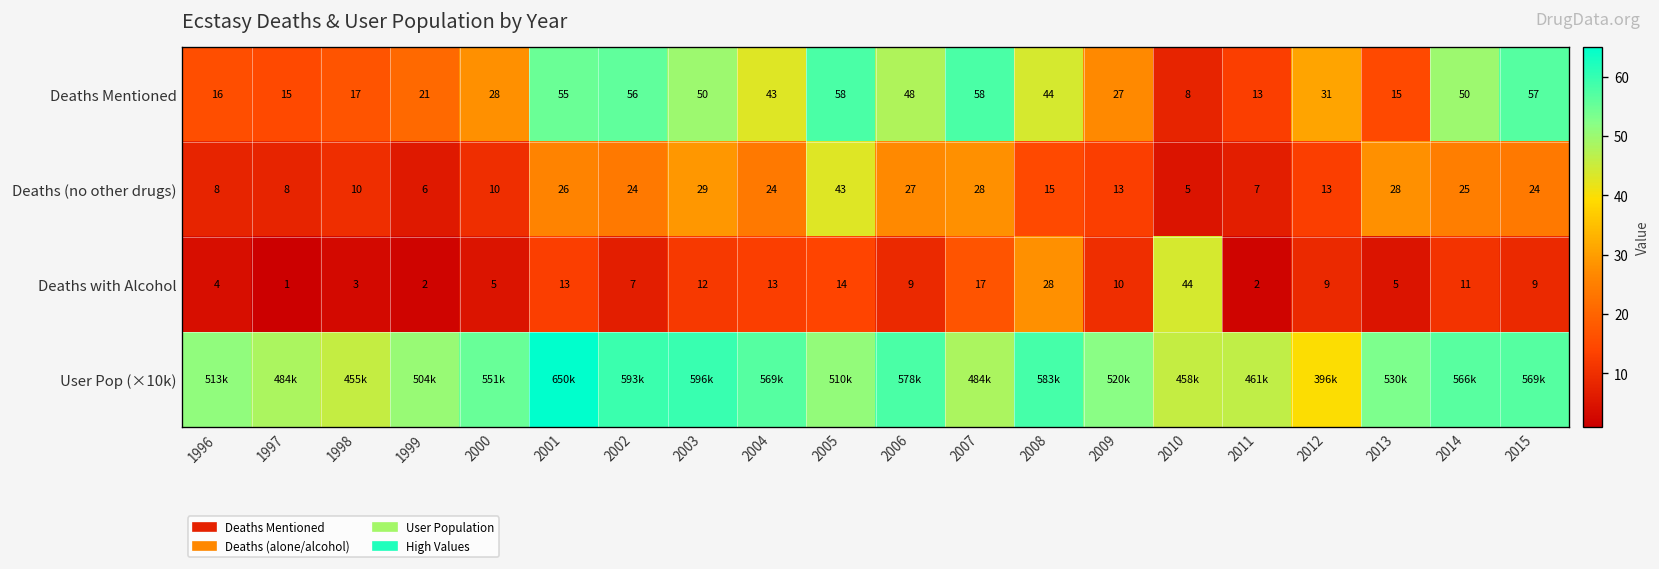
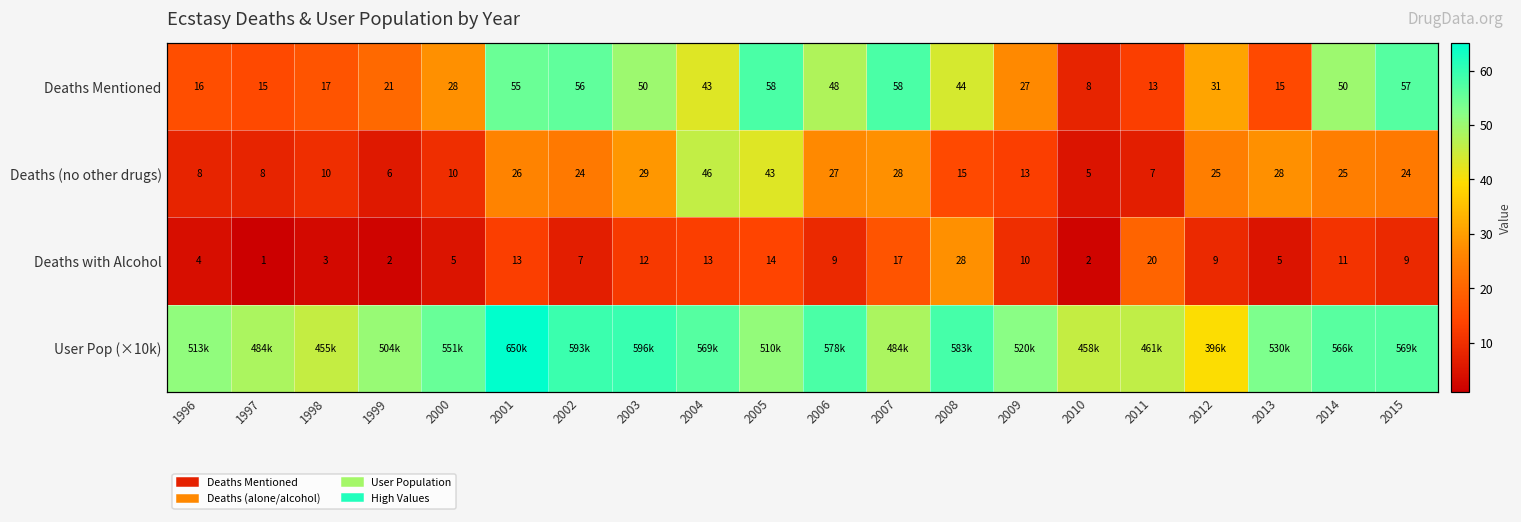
  {
    "Deaths Mentioned": {
      "1996": "16",
      "1997": "15",
      "1998": "17",
      "1999": "21",
      "2000": "28",
      "2001": "55",
      "2002": "56",
      "2003": "50",
      "2004": "43",
      "2005": "58",
      "2006": "48",
      "2007": "58",
      "2008": "44",
      "2009": "27",
      "2010": "8",
      "2011": "13",
      "2012": "31",
      "2013": "15",
      "2014": "50",
      "2015": "57"
    },
    "Deaths (no other drugs)": {
      "1996": "8",
      "1997": "8",
      "1998": "10",
      "1999": "6",
      "2000": "10",
      "2001": "26",
      "2002": "24",
      "2003": "29",
-     "2004": "24",
+     "2004": "46",
      "2005": "43",
      "2006": "27",
      "2007": "28",
      "2008": "15",
      "2009": "13",
      "2010": "5",
      "2011": "7",
-     "2012": "13",
+     "2012": "25",
      "2013": "28",
      "2014": "25",
      "2015": "24"
    },
    "Deaths with Alcohol": {
      "1996": "4",
      "1997": "1",
      "1998": "3",
      "1999": "2",
      "2000": "5",
      "2001": "13",
      "2002": "7",
      "2003": "12",
      "2004": "13",
      "2005": "14",
      "2006": "9",
      "2007": "17",
      "2008": "28",
      "2009": "10",
-     "2010": "44",
-     "2011": "2",
+     "2010": "2",
+     "2011": "20",
      "2012": "9",
      "2013": "5",
      "2014": "11",
      "2015": "9"
    },
    "User Pop (×10k)": {
      "1996": "513k",
      "1997": "484k",
      "1998": "455k",
      "1999": "504k",
      "2000": "551k",
      "2001": "650k",
      "2002": "593k",
      "2003": "596k",
      "2004": "569k",
      "2005": "510k",
      "2006": "578k",
      "2007": "484k",
      "2008": "583k",
      "2009": "520k",
      "2010": "458k",
      "2011": "461k",
      "2012": "396k",
      "2013": "530k",
      "2014": "566k",
      "2015": "569k"
    }
  }
